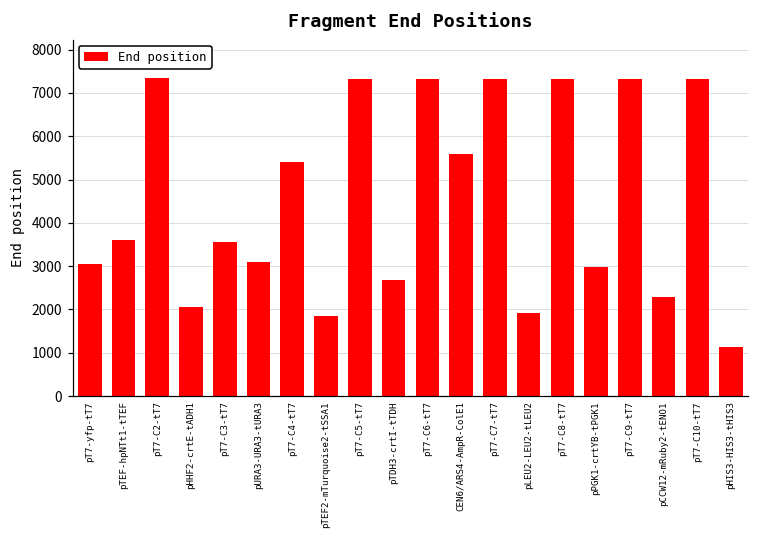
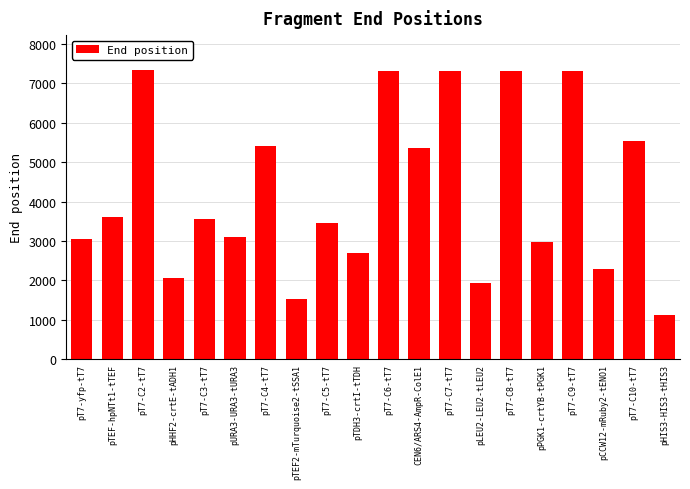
  {
    "pT7-yfp-tT7": 3000,
    "pTEF-hpNTt1-tTEF": 3600,
    "pT7-C2-tT7": 7300,
    "pHHF2-crtE-tADH1": 2100,
    "pT7-C3-tT7": 3500,
    "pURA3-URA3-tURA3": 3100,
    "pT7-C4-tT7": 5400,
-   "pTEF2-mTurquoise2-tSSA1": 1900,
-   "pT7-C5-tT7": 7300,
+   "pTEF2-mTurquoise2-tSSA1": 1500,
+   "pT7-C5-tT7": 3500,
    "pTDH3-crtI-tTDH": 2700,
    "pT7-C6-tT7": 7300,
-   "CEN6/ARS4-AmpR-ColE1": 5600,
+   "CEN6/ARS4-AmpR-ColE1": 5400,
    "pT7-C7-tT7": 7300,
    "pLEU2-LEU2-tLEU2": 1900,
    "pT7-C8-tT7": 7300,
    "pPGK1-crtYB-tPGK1": 3000,
    "pT7-C9-tT7": 7300,
    "pCCW12-mRuby2-tENO1": 2300,
-   "pT7-C10-tT7": 7300,
+   "pT7-C10-tT7": 5500,
    "pHIS3-HIS3-tHIS3": 1100
  }
